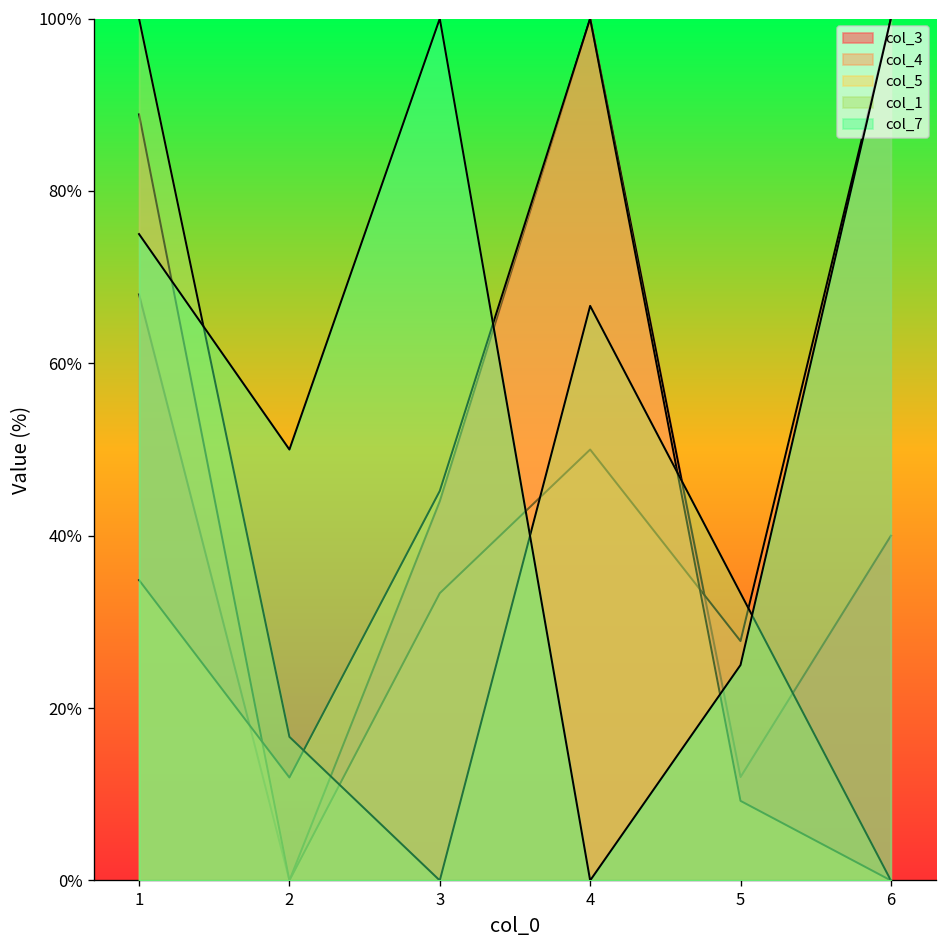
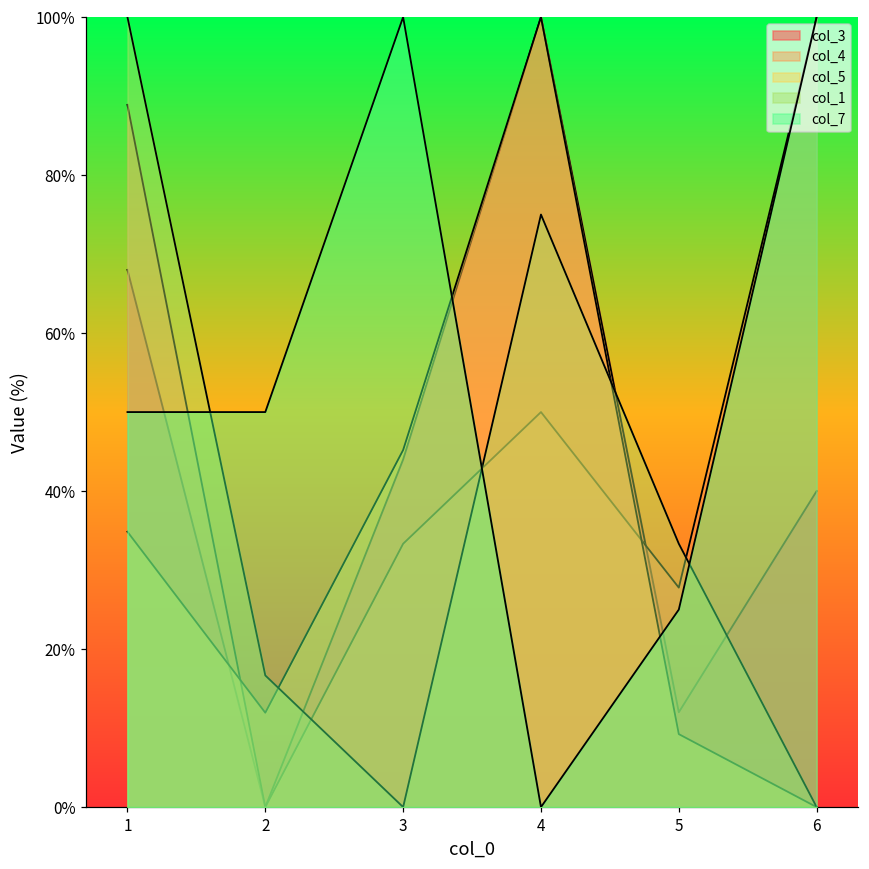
  {
    "col_1": {
      "1": "100%",
      "2": "17%",
      "3": "0%",
-     "4": "67%",
+     "4": "75%",
      "5": "33%"
    },
    "col_7": {
-     "1": "75%",
+     "1": "50%",
      "2": "50%",
      "3": "100%",
      "4": "0%",
      "5": "25%"
    }
  }
